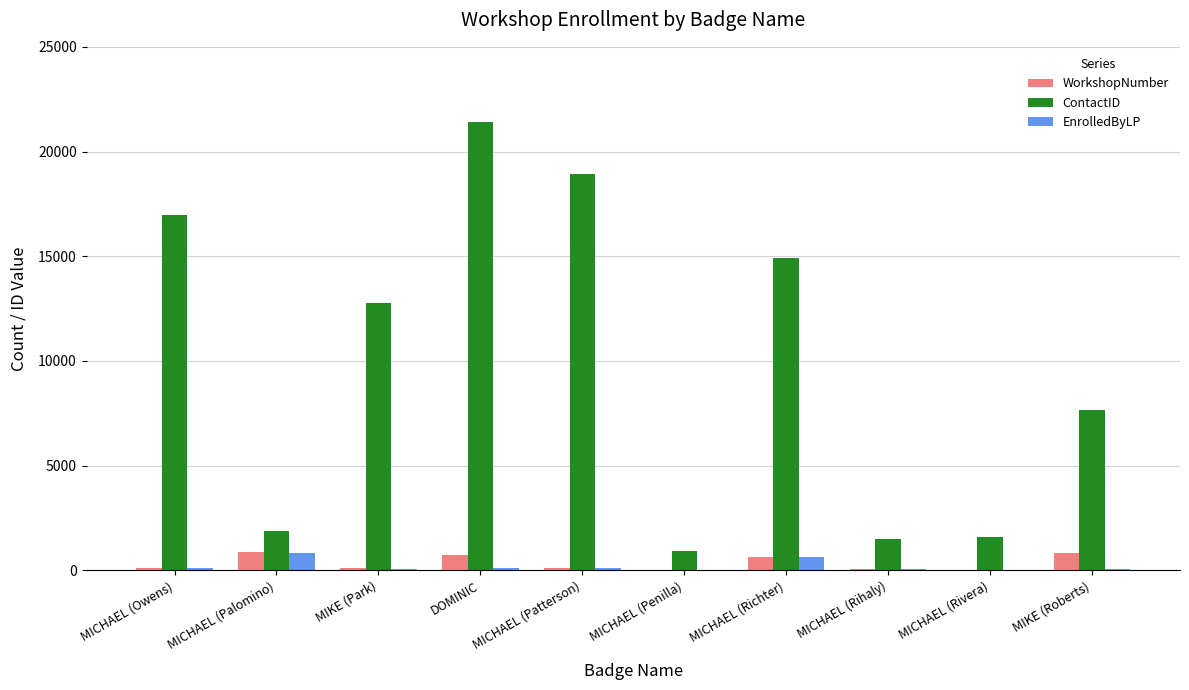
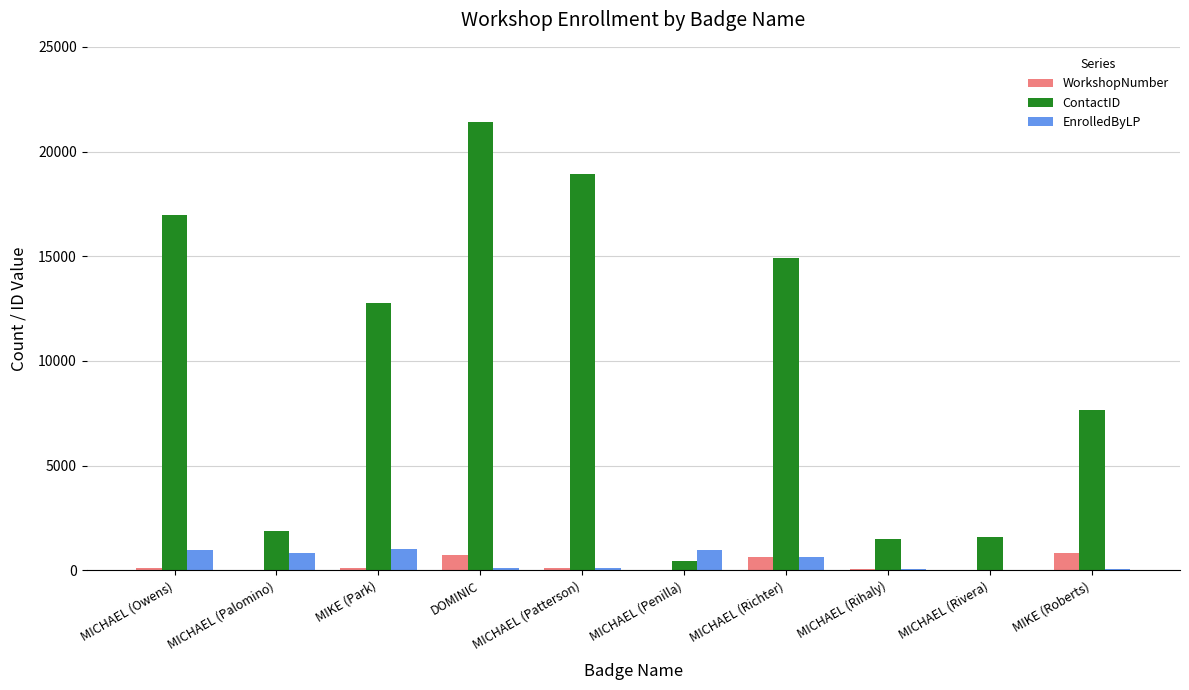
  {
    "WorkshopNumber": {
-     "MICHAEL (Palomino)": 900,
+     "MICHAEL (Palomino)": 0,
      "DOMINIC": 700,
      "MICHAEL (Patterson)": 100,
      "MICHAEL (Richter)": 700,
      "MIKE (Roberts)": 800
    },
    "ContactID": {
      "MICHAEL (Owens)": 17000,
      "MICHAEL (Palomino)": 1900,
      "MIKE (Park)": 12800,
      "DOMINIC": 21400,
      "MICHAEL (Patterson)": 18900,
-     "MICHAEL (Penilla)": 900,
+     "MICHAEL (Penilla)": 400,
      "MICHAEL (Richter)": 14900,
      "MICHAEL (Rihaly)": 1500,
      "MICHAEL (Rivera)": 1600,
      "MIKE (Roberts)": 7700
    },
    "EnrolledByLP": {
-     "MICHAEL (Owens)": 100,
+     "MICHAEL (Owens)": 1000,
      "MICHAEL (Palomino)": 800,
-     "MIKE (Park)": 100,
+     "MIKE (Park)": 1000,
      "DOMINIC": 100,
      "MICHAEL (Patterson)": 100,
-     "MICHAEL (Penilla)": 0,
+     "MICHAEL (Penilla)": 1000,
      "MICHAEL (Richter)": 600,
      "MICHAEL (Rivera)": 0
    }
  }
